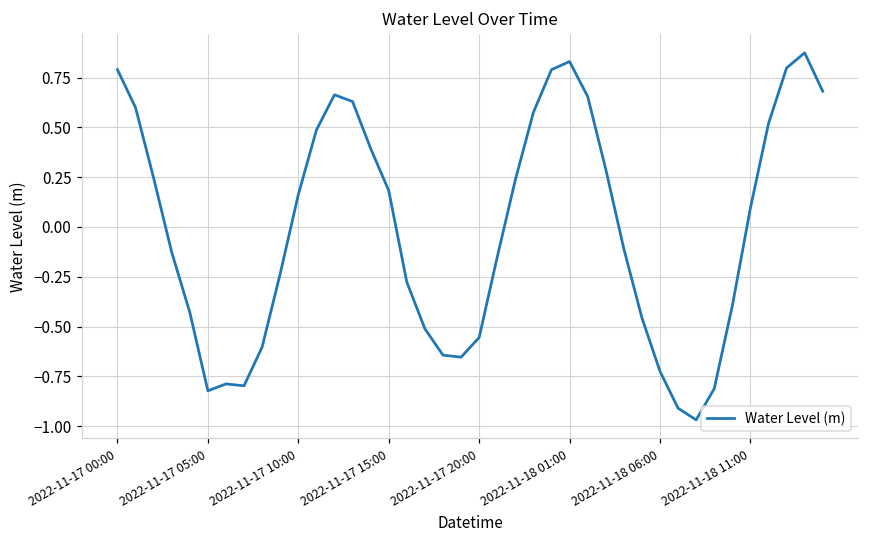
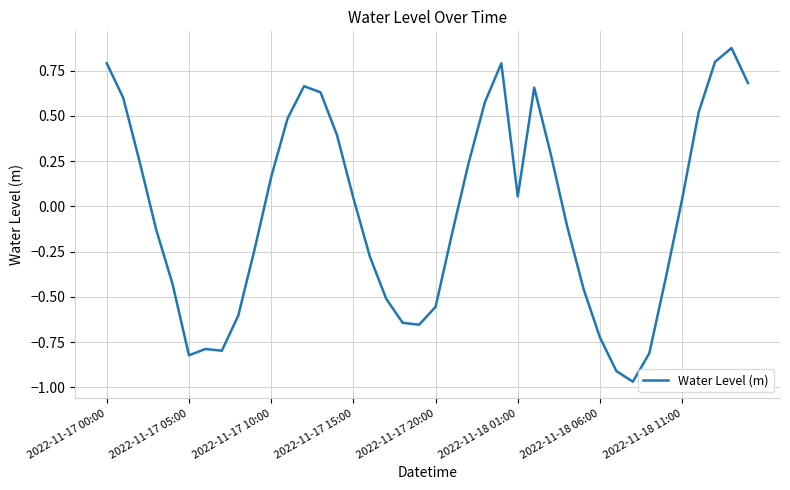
  {
    "2022-11-17 00:00": 0.79,
    "2022-11-17 05:00": -0.82,
    "2022-11-17 10:00": 0.16,
-   "2022-11-17 15:00": 0.18,
+   "2022-11-17 15:00": 0.05,
    "2022-11-17 20:00": -0.56,
-   "2022-11-18 01:00": 0.83,
+   "2022-11-18 01:00": 0.05,
    "2022-11-18 06:00": -0.72,
-   "2022-11-18 11:00": 0.09
+   "2022-11-18 11:00": 0.04
  }
